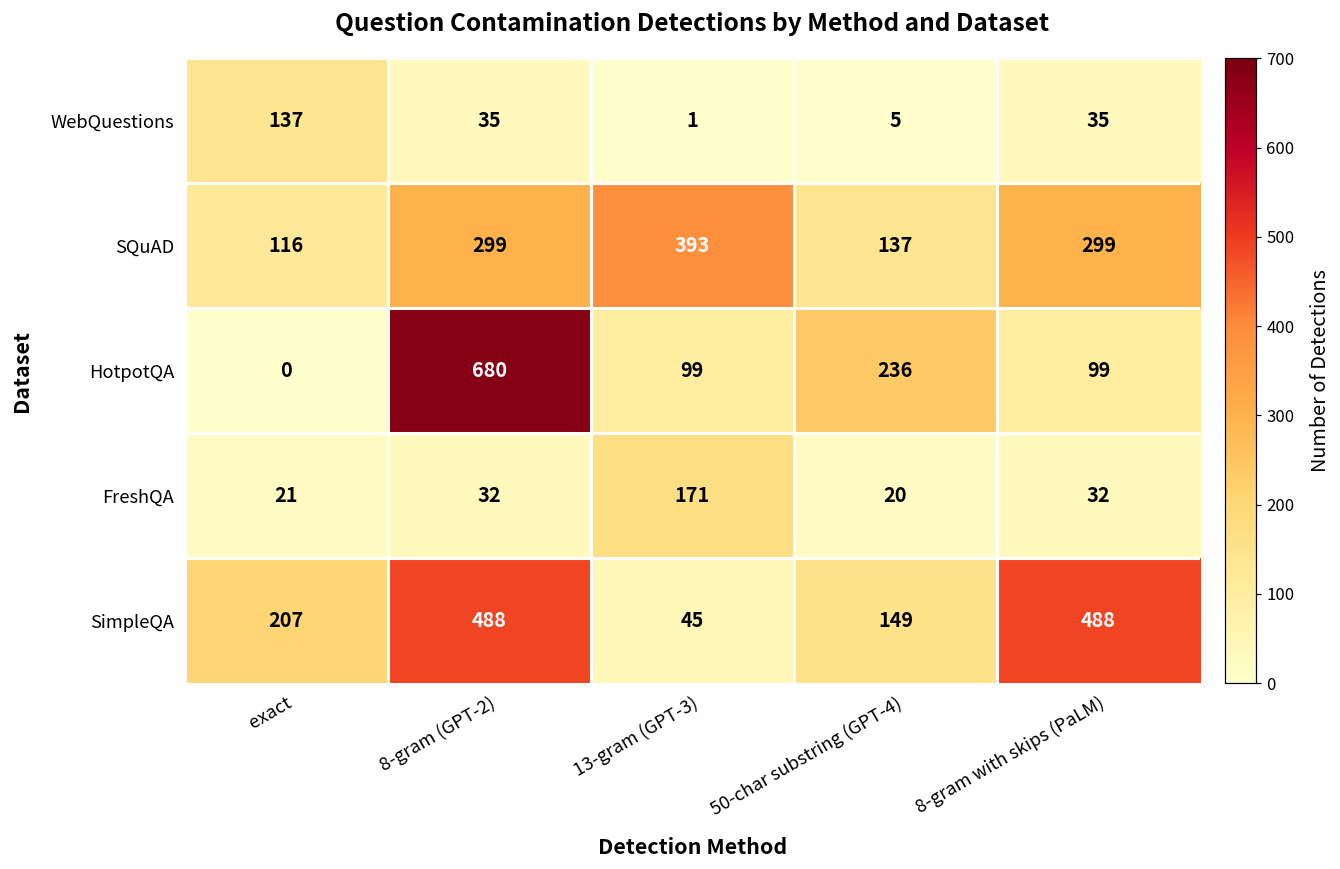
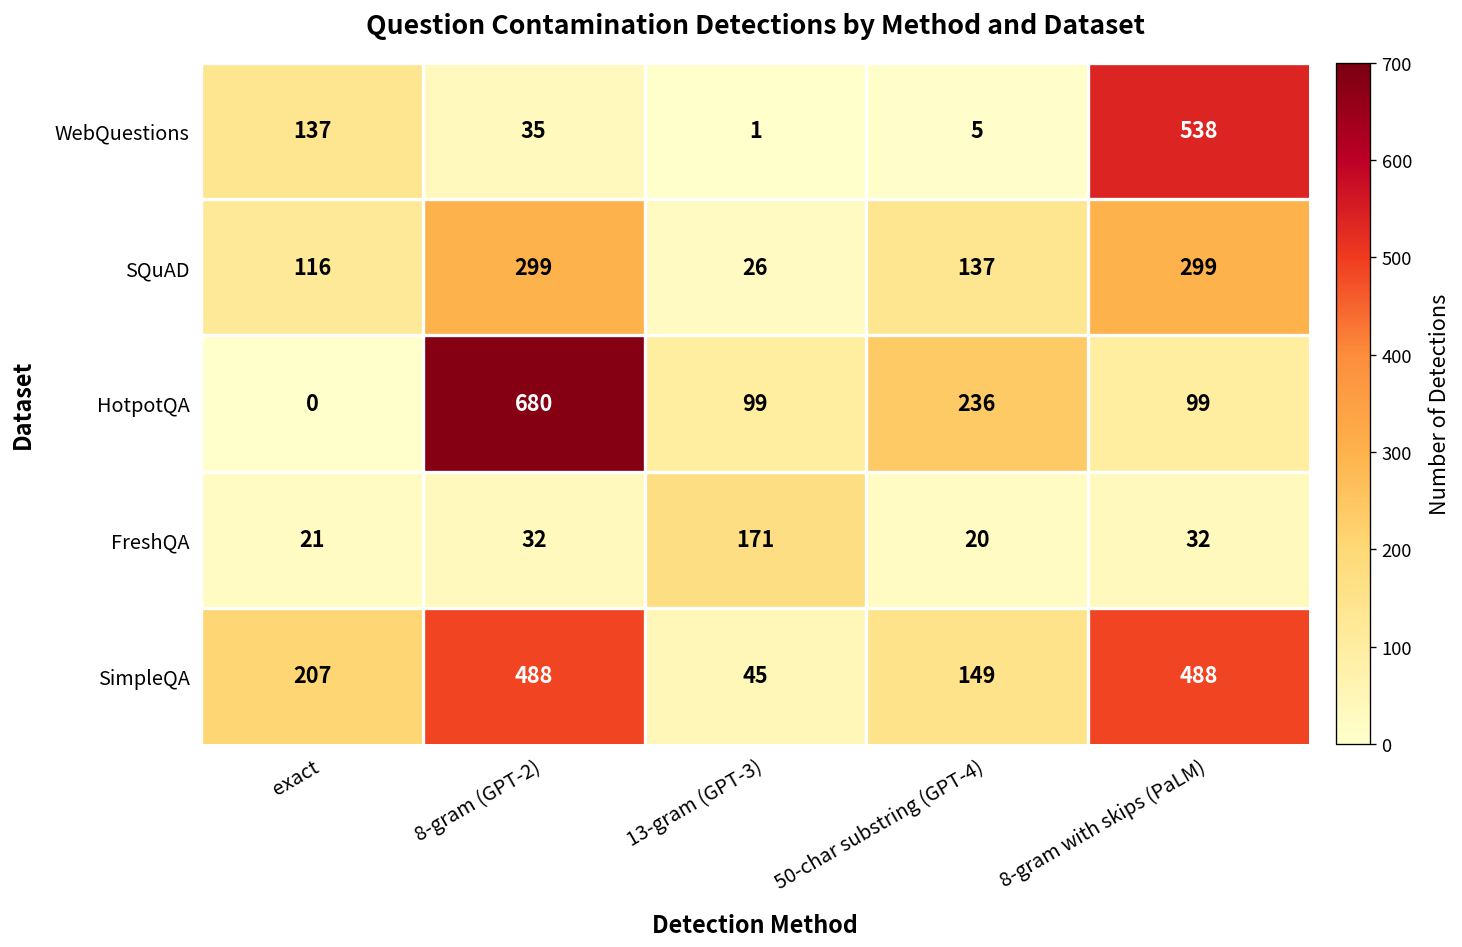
  {
    "WebQuestions": {
      "exact": 137,
      "8-gram (GPT-2)": 35,
      "13-gram (GPT-3)": 1,
      "50-char substring (GPT-4)": 5,
-     "8-gram with skips (PaLM)": 35
+     "8-gram with skips (PaLM)": 538
    },
    "SQuAD": {
      "exact": 116,
      "8-gram (GPT-2)": 299,
-     "13-gram (GPT-3)": 393,
+     "13-gram (GPT-3)": 26,
      "50-char substring (GPT-4)": 137,
      "8-gram with skips (PaLM)": 299
    },
    "HotpotQA": {
      "exact": 0,
      "8-gram (GPT-2)": 680,
      "13-gram (GPT-3)": 99,
      "50-char substring (GPT-4)": 236,
      "8-gram with skips (PaLM)": 99
    },
    "FreshQA": {
      "exact": 21,
      "8-gram (GPT-2)": 32,
      "13-gram (GPT-3)": 171,
      "50-char substring (GPT-4)": 20,
      "8-gram with skips (PaLM)": 32
    },
    "SimpleQA": {
      "exact": 207,
      "8-gram (GPT-2)": 488,
      "13-gram (GPT-3)": 45,
      "50-char substring (GPT-4)": 149,
      "8-gram with skips (PaLM)": 488
    }
  }
